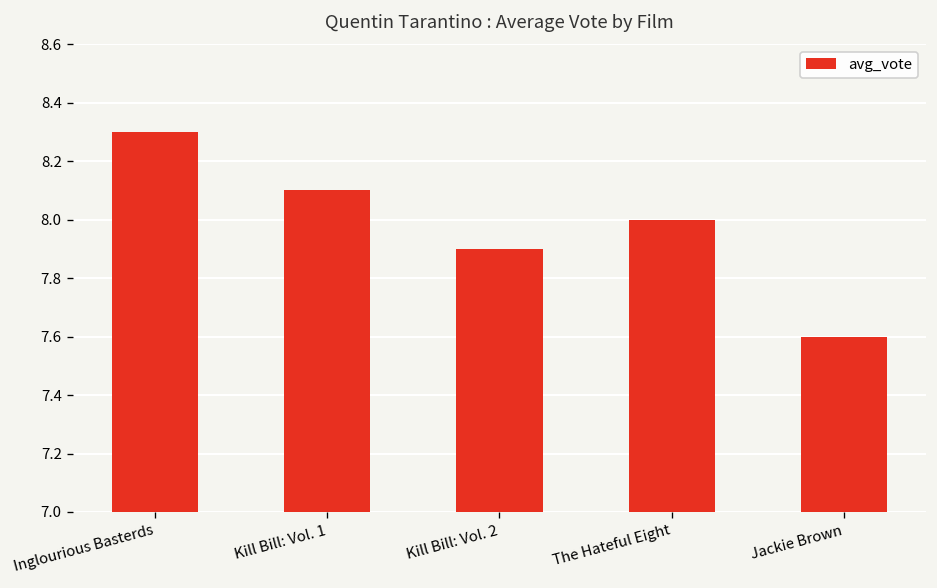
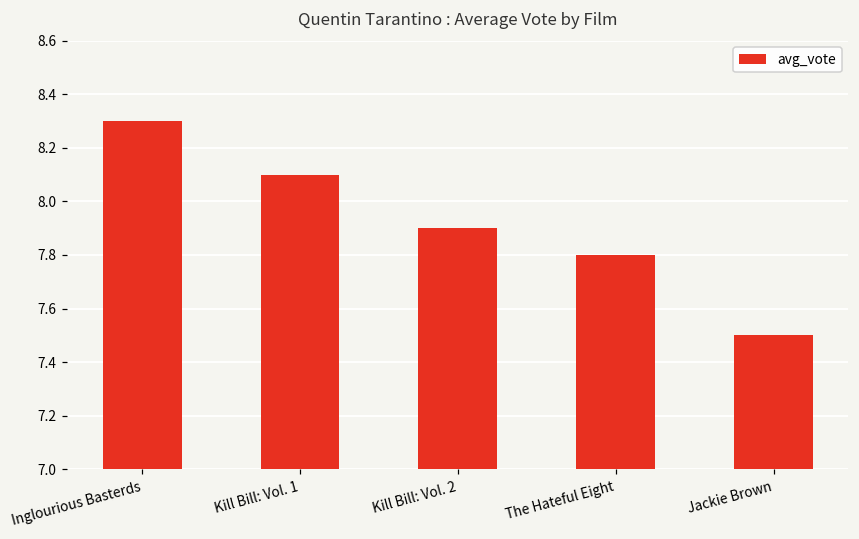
  {
    "Inglourious Basterds": 8.3,
    "Kill Bill: Vol. 1": 8.1,
    "Kill Bill: Vol. 2": 7.9,
-   "The Hateful Eight": 8.0,
-   "Jackie Brown": 7.6
+   "The Hateful Eight": 7.8,
+   "Jackie Brown": 7.5
  }
